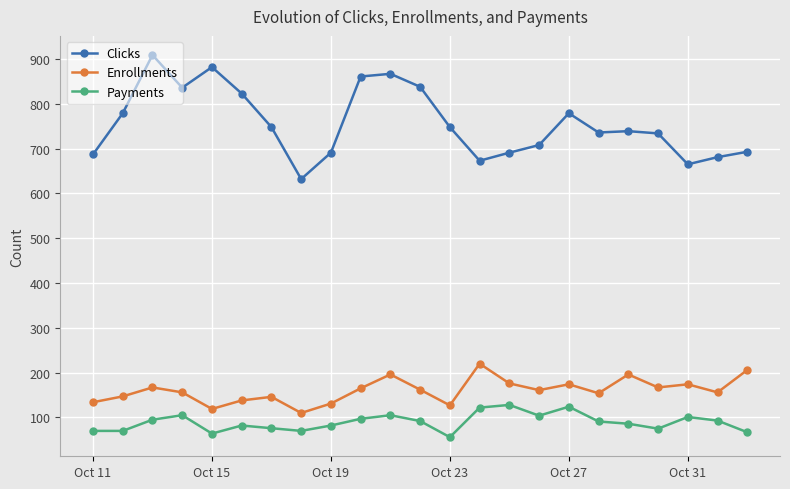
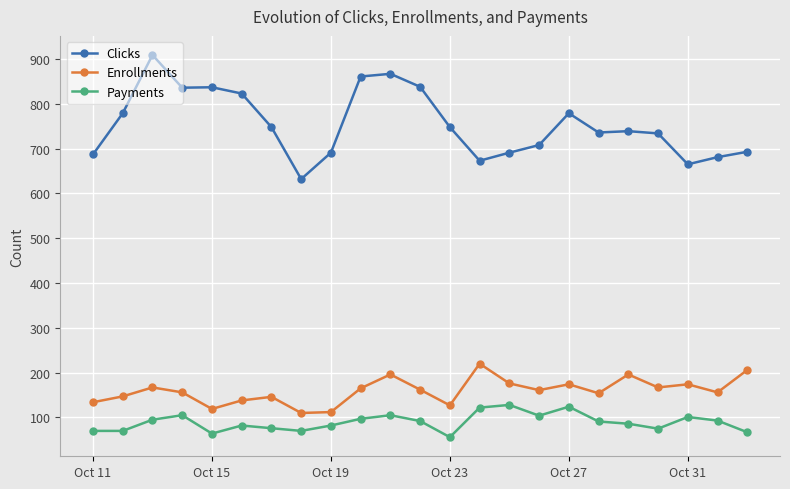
  {
    "Clicks": {
      "Oct 11": 690,
-     "Oct 15": 880,
+     "Oct 15": 840,
      "Oct 19": 690,
      "Oct 23": 750,
      "Oct 27": 780,
      "Oct 31": 670
    },
    "Enrollments": {
      "Oct 11": 130,
      "Oct 15": 120,
-     "Oct 19": 130,
+     "Oct 19": 110,
      "Oct 23": 130,
      "Oct 27": 170,
      "Oct 31": 170
    },
    "Payments": {
      "Oct 11": 70,
      "Oct 15": 60,
      "Oct 19": 80,
      "Oct 23": 60,
      "Oct 27": 120,
      "Oct 31": 100
    }
  }
